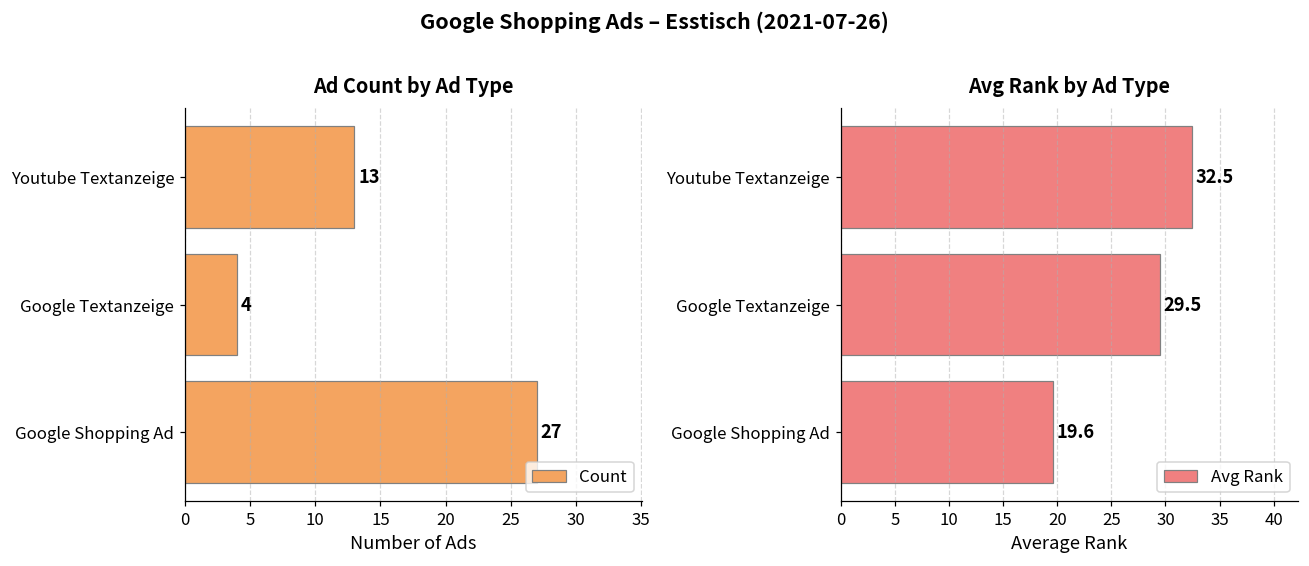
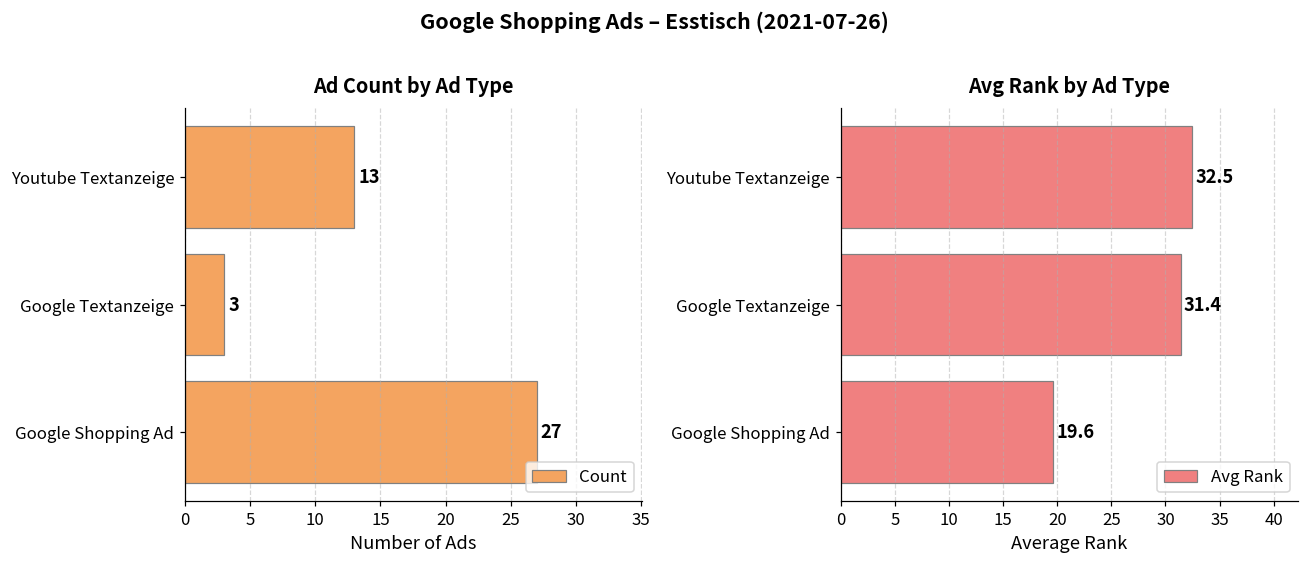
  {
    "Ad Count by Ad Type": {
      "Youtube Textanzeige": 13,
-     "Google Textanzeige": 4,
+     "Google Textanzeige": 3,
      "Google Shopping Ad": 27
    },
    "Avg Rank by Ad Type": {
      "Youtube Textanzeige": 32.5,
-     "Google Textanzeige": 29.5,
+     "Google Textanzeige": 31.4,
      "Google Shopping Ad": 19.6
    }
  }
